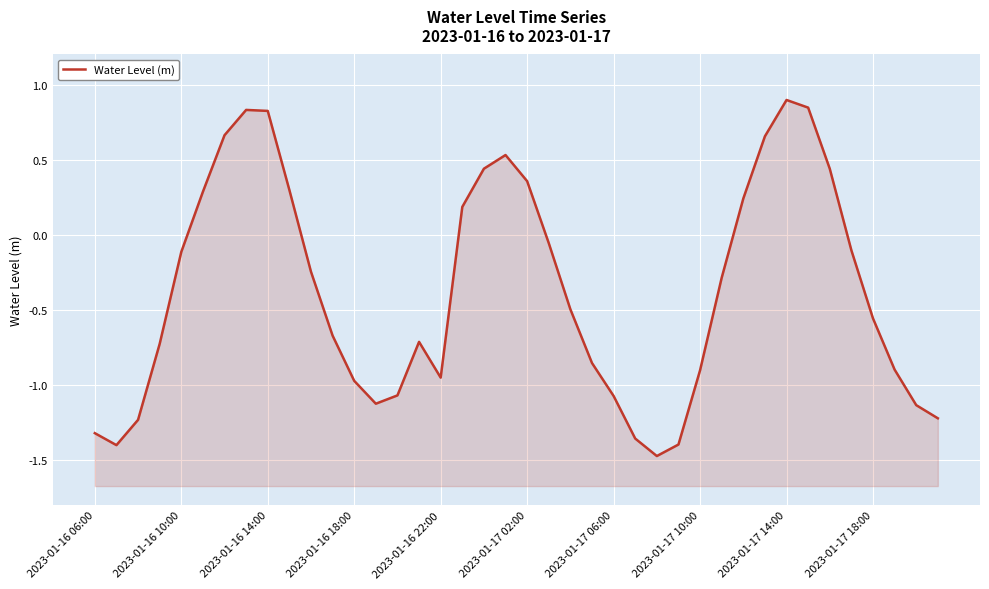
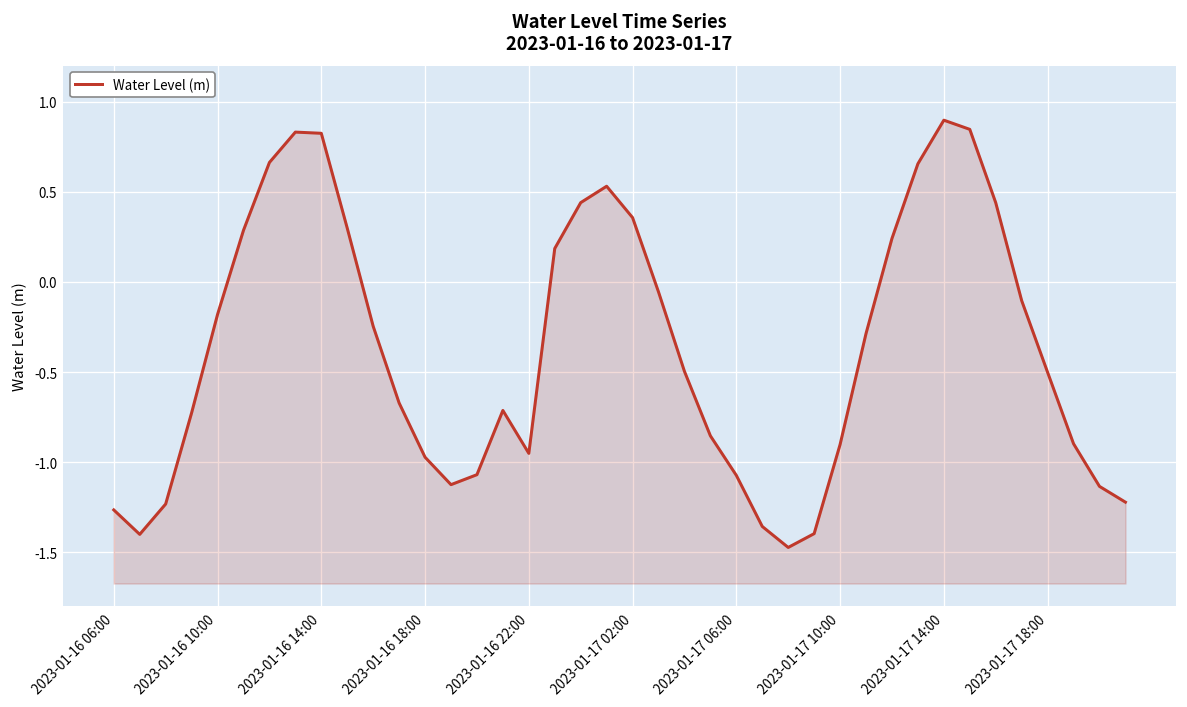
  {
-   "2023-01-16 06:00": -1.32,
-   "2023-01-16 10:00": -0.11,
+   "2023-01-16 06:00": -1.26,
+   "2023-01-16 10:00": -0.18,
    "2023-01-16 14:00": 0.82,
    "2023-01-16 18:00": -0.97,
    "2023-01-16 22:00": -0.95,
    "2023-01-17 02:00": 0.36,
    "2023-01-17 06:00": -1.07,
    "2023-01-17 10:00": -0.90,
    "2023-01-17 14:00": 0.90,
-   "2023-01-17 18:00": -0.56
+   "2023-01-17 18:00": -0.50
  }
